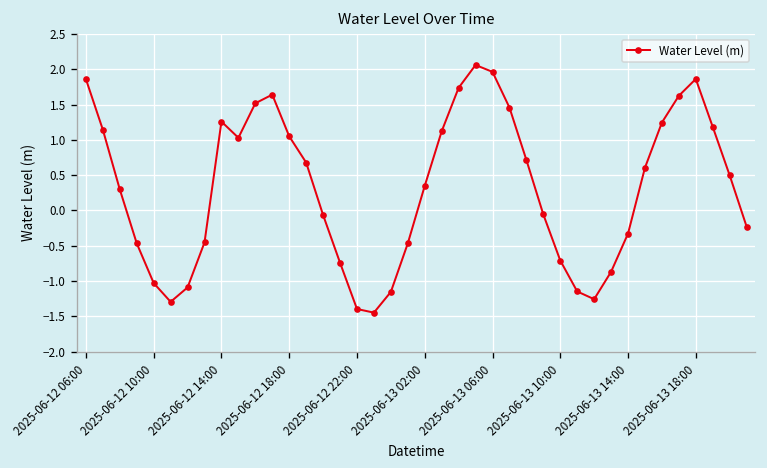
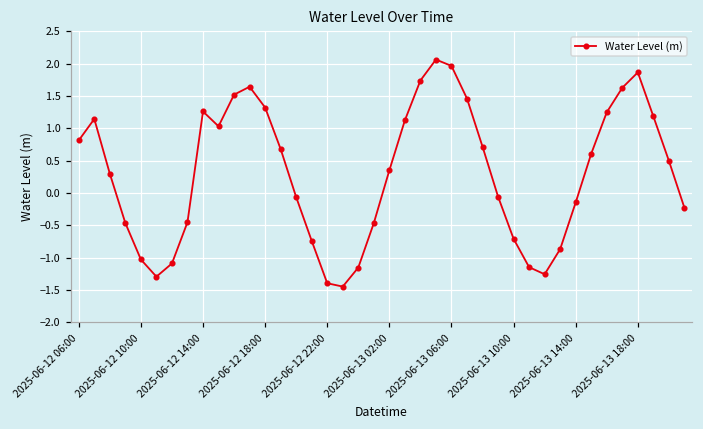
  {
-   "2025-06-12 06:00": 1.9,
+   "2025-06-12 06:00": 0.8,
    "2025-06-12 10:00": -1.0,
    "2025-06-12 14:00": 1.3,
-   "2025-06-12 18:00": 1.1,
+   "2025-06-12 18:00": 1.3,
    "2025-06-12 22:00": -1.4,
    "2025-06-13 02:00": 0.3,
    "2025-06-13 06:00": 2.0,
    "2025-06-13 10:00": -0.7,
-   "2025-06-13 14:00": -0.3,
+   "2025-06-13 14:00": -0.1,
    "2025-06-13 18:00": 1.9
  }
